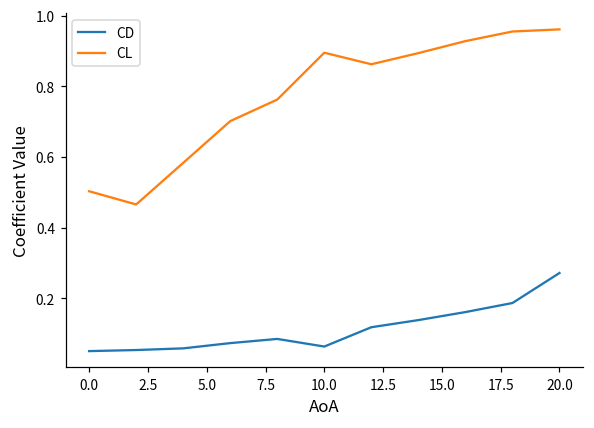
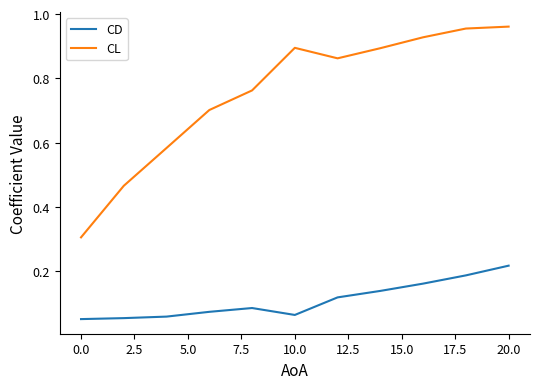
  {
    "CD": {
      "0.0": 0.05,
      "10.0": 0.06,
-     "20.0": 0.27
+     "20.0": 0.22
    },
    "CL": {
-     "0.0": 0.50,
+     "0.0": 0.31,
      "10.0": 0.90,
      "20.0": 0.96
    }
  }
